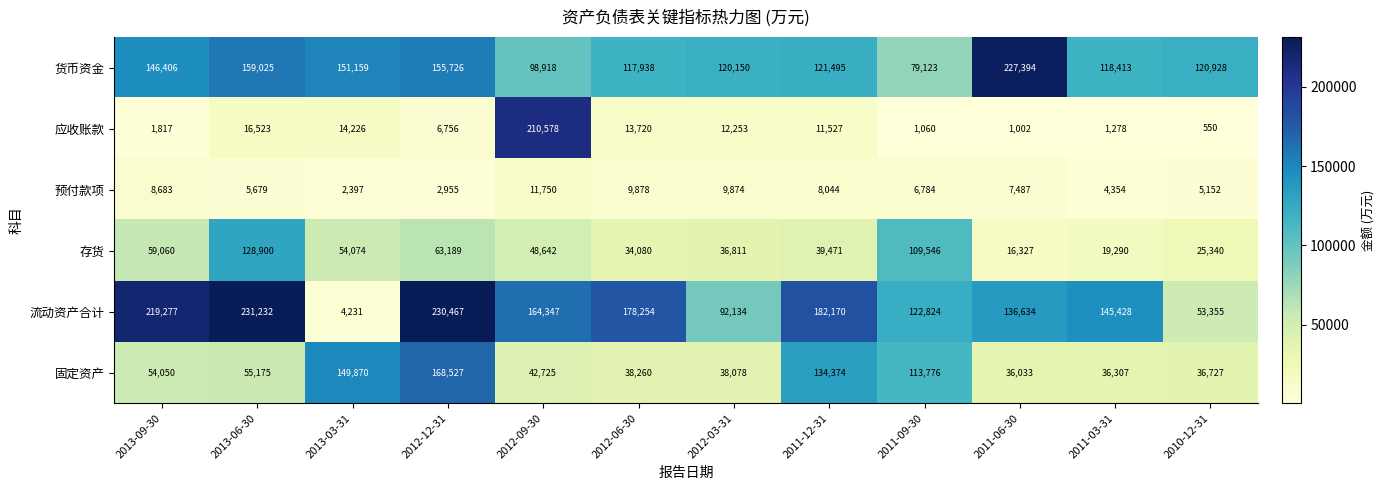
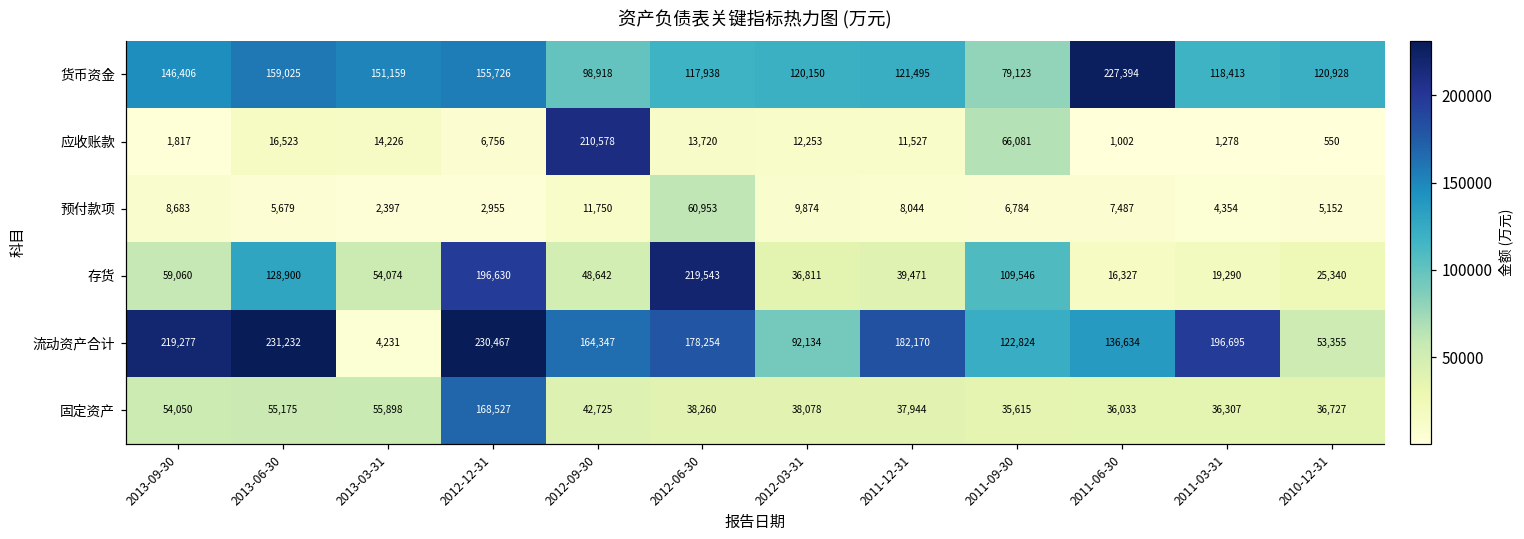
  {
    "货币资金": {
      "2013-09-30": "146,406",
      "2013-06-30": "159,025",
      "2013-03-31": "151,159",
      "2012-12-31": "155,726",
      "2012-09-30": "98,918",
      "2012-06-30": "117,938",
      "2012-03-31": "120,150",
      "2011-12-31": "121,495",
      "2011-09-30": "79,123",
      "2011-06-30": "227,394",
      "2011-03-31": "118,413",
      "2010-12-31": "120,928"
    },
    "应收账款": {
      "2013-09-30": "1,817",
      "2013-06-30": "16,523",
      "2013-03-31": "14,226",
      "2012-12-31": "6,756",
      "2012-09-30": "210,578",
      "2012-06-30": "13,720",
      "2012-03-31": "12,253",
      "2011-12-31": "11,527",
-     "2011-09-30": "1,060",
+     "2011-09-30": "66,081",
      "2011-06-30": "1,002",
      "2011-03-31": "1,278",
      "2010-12-31": "550"
    },
    "预付款项": {
      "2013-09-30": "8,683",
      "2013-06-30": "5,679",
      "2013-03-31": "2,397",
      "2012-12-31": "2,955",
      "2012-09-30": "11,750",
-     "2012-06-30": "9,878",
+     "2012-06-30": "60,953",
      "2012-03-31": "9,874",
      "2011-12-31": "8,044",
      "2011-09-30": "6,784",
      "2011-06-30": "7,487",
      "2011-03-31": "4,354",
      "2010-12-31": "5,152"
    },
    "存货": {
      "2013-09-30": "59,060",
      "2013-06-30": "128,900",
      "2013-03-31": "54,074",
-     "2012-12-31": "63,189",
+     "2012-12-31": "196,630",
      "2012-09-30": "48,642",
-     "2012-06-30": "34,080",
+     "2012-06-30": "219,543",
      "2012-03-31": "36,811",
      "2011-12-31": "39,471",
      "2011-09-30": "109,546",
      "2011-06-30": "16,327",
      "2011-03-31": "19,290",
      "2010-12-31": "25,340"
    },
    "流动资产合计": {
      "2013-09-30": "219,277",
      "2013-06-30": "231,232",
      "2013-03-31": "4,231",
      "2012-12-31": "230,467",
      "2012-09-30": "164,347",
      "2012-06-30": "178,254",
      "2012-03-31": "92,134",
      "2011-12-31": "182,170",
      "2011-09-30": "122,824",
      "2011-06-30": "136,634",
-     "2011-03-31": "145,428",
+     "2011-03-31": "196,695",
      "2010-12-31": "53,355"
    },
    "固定资产": {
      "2013-09-30": "54,050",
      "2013-06-30": "55,175",
-     "2013-03-31": "149,870",
+     "2013-03-31": "55,898",
      "2012-12-31": "168,527",
      "2012-09-30": "42,725",
      "2012-06-30": "38,260",
      "2012-03-31": "38,078",
-     "2011-12-31": "134,374",
-     "2011-09-30": "113,776",
+     "2011-12-31": "37,944",
+     "2011-09-30": "35,615",
      "2011-06-30": "36,033",
      "2011-03-31": "36,307",
      "2010-12-31": "36,727"
    }
  }
